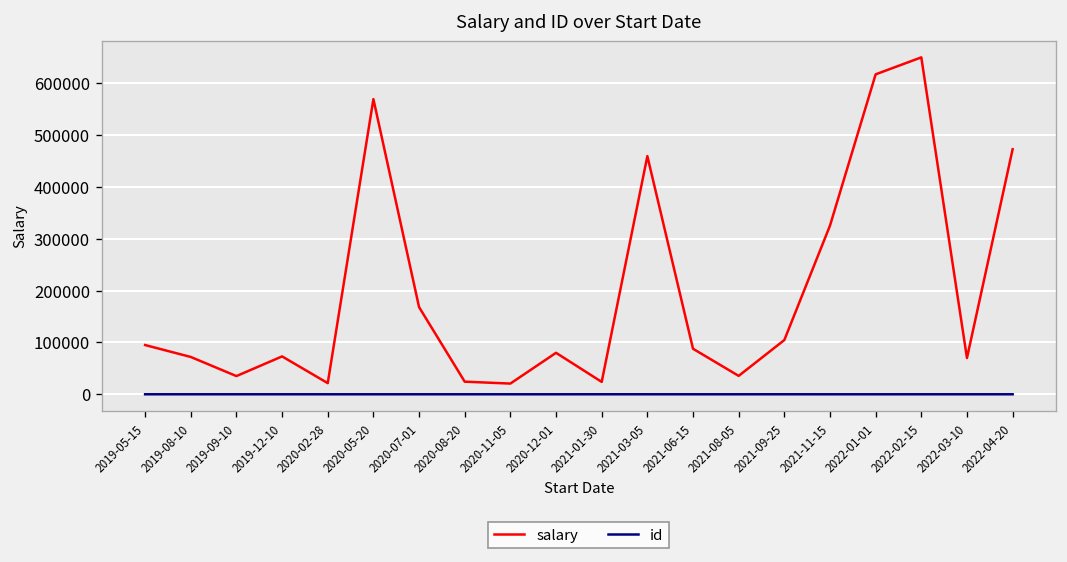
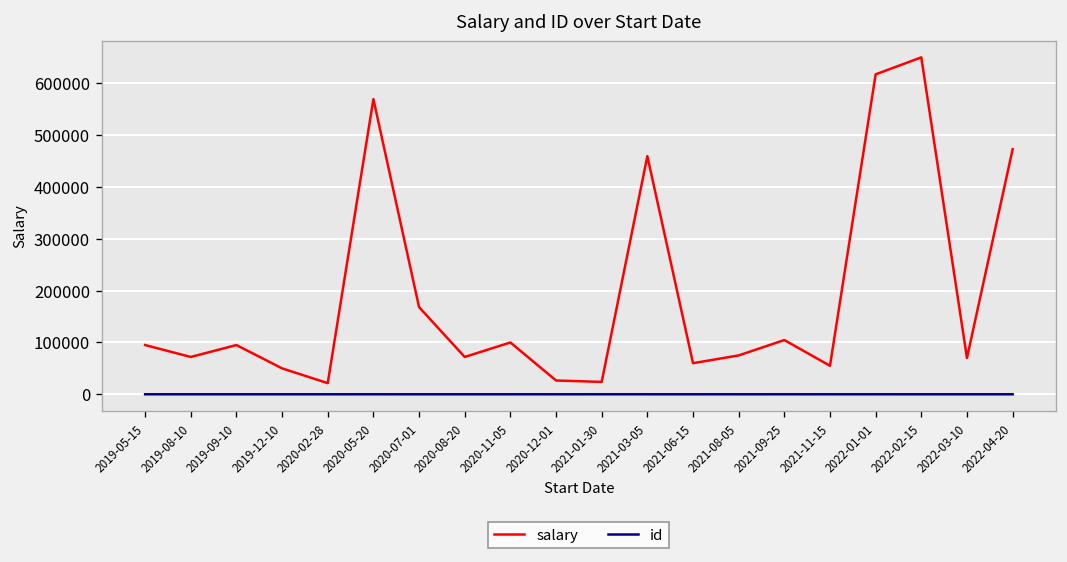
  {
    "salary": {
      "2019-05-15": 100000,
      "2019-08-10": 70000,
-     "2019-09-10": 40000,
-     "2019-12-10": 70000,
+     "2019-09-10": 100000,
+     "2019-12-10": 50000,
      "2020-02-28": 20000,
      "2020-05-20": 570000,
      "2020-07-01": 170000,
-     "2020-08-20": 20000,
-     "2020-11-05": 20000,
-     "2020-12-01": 80000,
+     "2020-08-20": 70000,
+     "2020-11-05": 100000,
+     "2020-12-01": 30000,
      "2021-01-30": 20000,
      "2021-03-05": 460000,
-     "2021-06-15": 90000,
-     "2021-08-05": 40000,
+     "2021-06-15": 60000,
+     "2021-08-05": 80000,
      "2021-09-25": 100000,
-     "2021-11-15": 330000,
+     "2021-11-15": 60000,
      "2022-01-01": 620000,
      "2022-02-15": 650000,
      "2022-03-10": 70000,
      "2022-04-20": 470000
    },
    "id": {
      "2019-05-15": 0,
      "2019-08-10": 0,
      "2019-09-10": 0,
      "2019-12-10": 0,
      "2020-02-28": 0,
      "2020-05-20": 0,
      "2020-07-01": 0,
      "2020-08-20": 0,
      "2020-11-05": 0,
      "2020-12-01": 0,
      "2021-01-30": 0,
      "2021-03-05": 0,
      "2021-06-15": 0,
      "2021-08-05": 0,
      "2021-09-25": 0,
      "2021-11-15": 0,
      "2022-01-01": 0,
      "2022-02-15": 0,
      "2022-03-10": 0,
      "2022-04-20": 0
    }
  }
